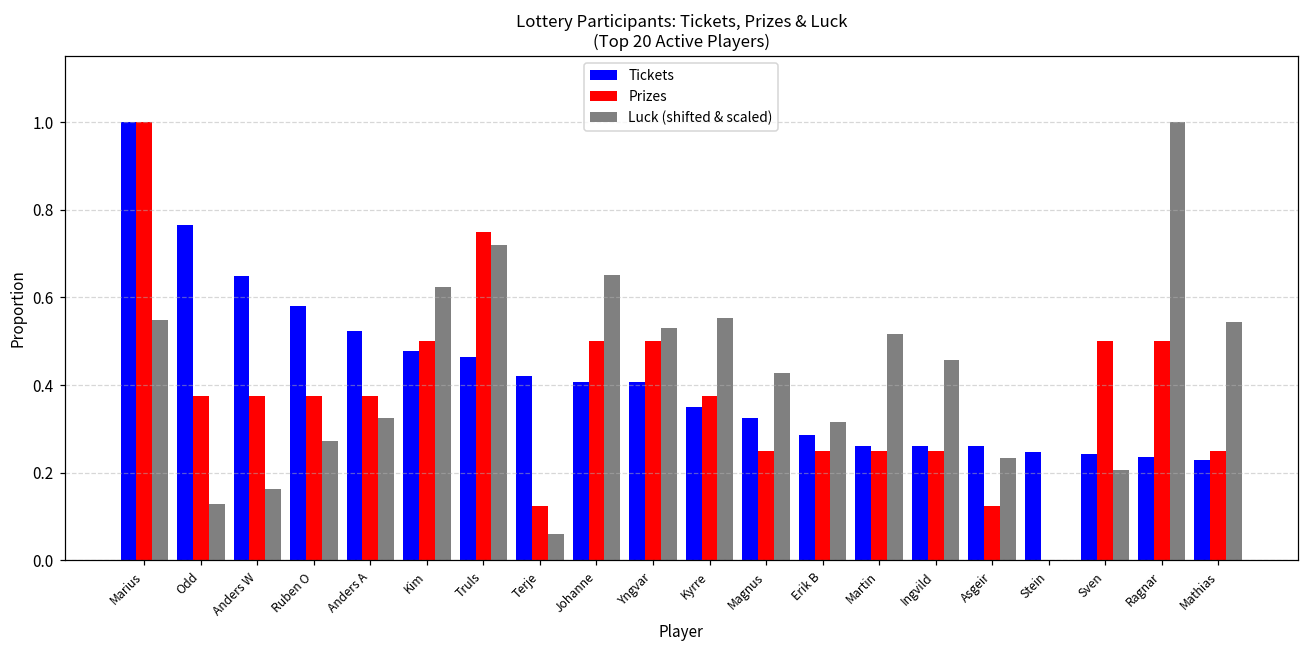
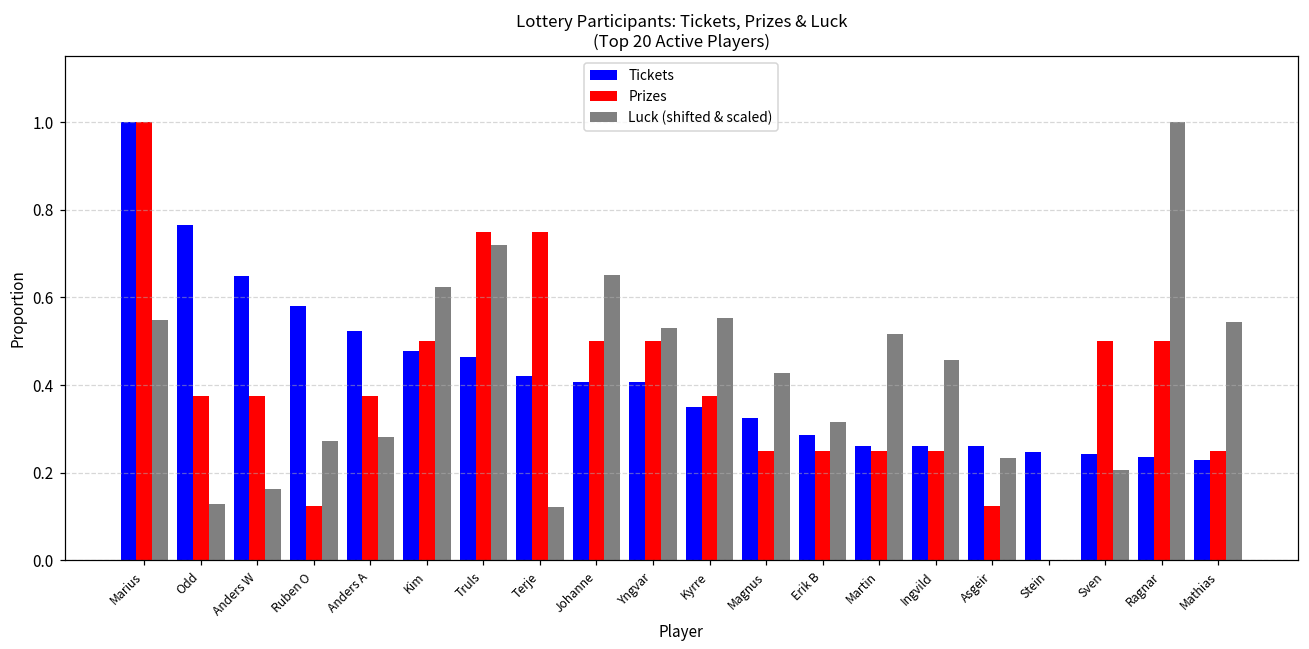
  {
    "Tickets": {
      "Marius": 1.00,
      "Odd": 0.76,
      "Anders W": 0.65,
      "Ruben O": 0.58,
      "Anders A": 0.52,
      "Kim": 0.48,
      "Truls": 0.46,
      "Terje": 0.42,
      "Johanne": 0.41,
      "Yngvar": 0.41,
      "Kyrre": 0.35,
      "Magnus": 0.32,
      "Erik B": 0.29,
      "Martin": 0.26,
      "Ingvild": 0.26,
      "Asgeir": 0.26,
      "Stein": 0.25,
      "Sven": 0.24,
      "Ragnar": 0.24,
      "Mathias": 0.23
    },
    "Prizes": {
      "Marius": 1.00,
      "Odd": 0.38,
      "Anders W": 0.38,
-     "Ruben O": 0.38,
+     "Ruben O": 0.13,
      "Anders A": 0.38,
      "Kim": 0.50,
      "Truls": 0.75,
-     "Terje": 0.13,
+     "Terje": 0.75,
      "Johanne": 0.50,
      "Yngvar": 0.50,
      "Kyrre": 0.38,
      "Magnus": 0.25,
      "Erik B": 0.25,
      "Martin": 0.25,
      "Ingvild": 0.25,
      "Asgeir": 0.13,
      "Stein": 0.00,
      "Sven": 0.50,
      "Ragnar": 0.50,
      "Mathias": 0.25
    },
    "Luck (shifted & scaled)": {
      "Marius": 0.55,
      "Odd": 0.13,
      "Anders W": 0.16,
      "Ruben O": 0.27,
-     "Anders A": 0.32,
+     "Anders A": 0.28,
      "Kim": 0.62,
      "Truls": 0.72,
-     "Terje": 0.06,
+     "Terje": 0.12,
      "Johanne": 0.65,
      "Yngvar": 0.53,
      "Kyrre": 0.55,
      "Magnus": 0.43,
      "Erik B": 0.31,
      "Martin": 0.52,
      "Ingvild": 0.46,
      "Asgeir": 0.23,
      "Stein": 0.00,
      "Sven": 0.21,
      "Ragnar": 1.00,
      "Mathias": 0.54
    }
  }
